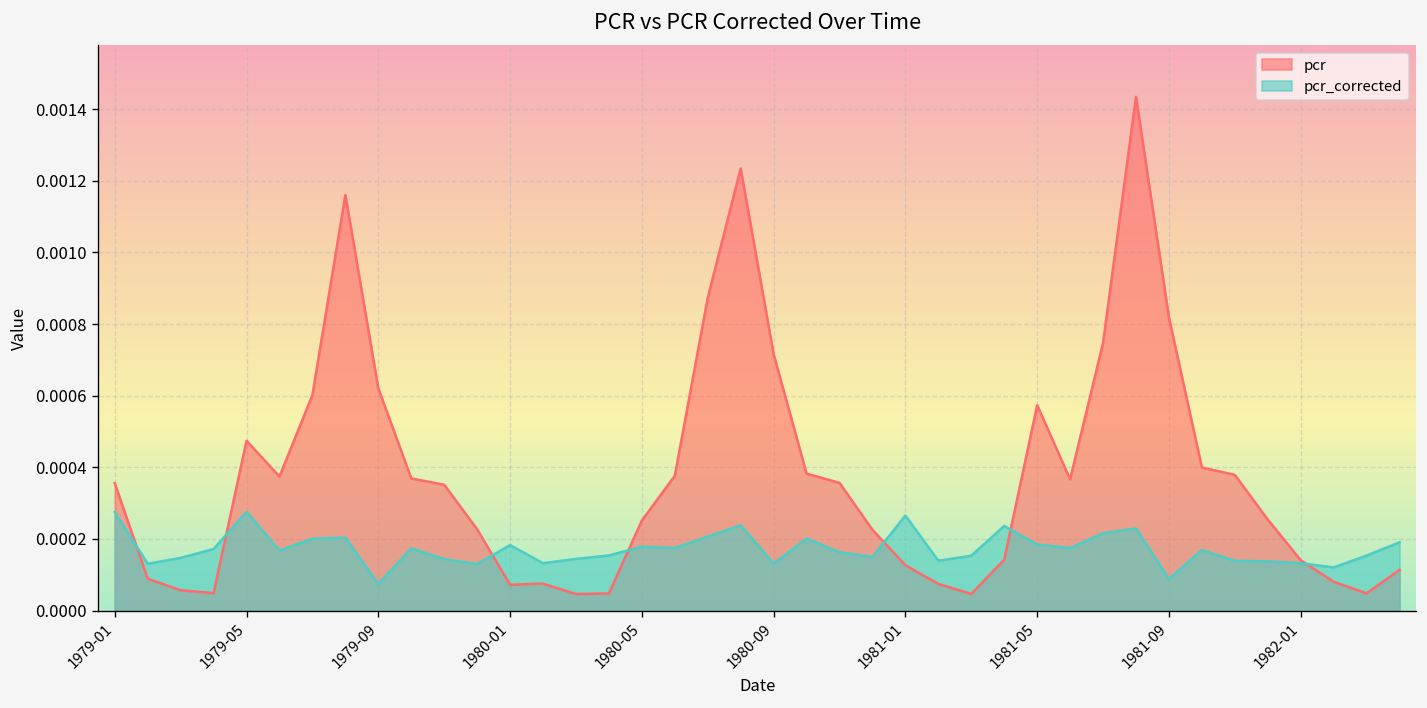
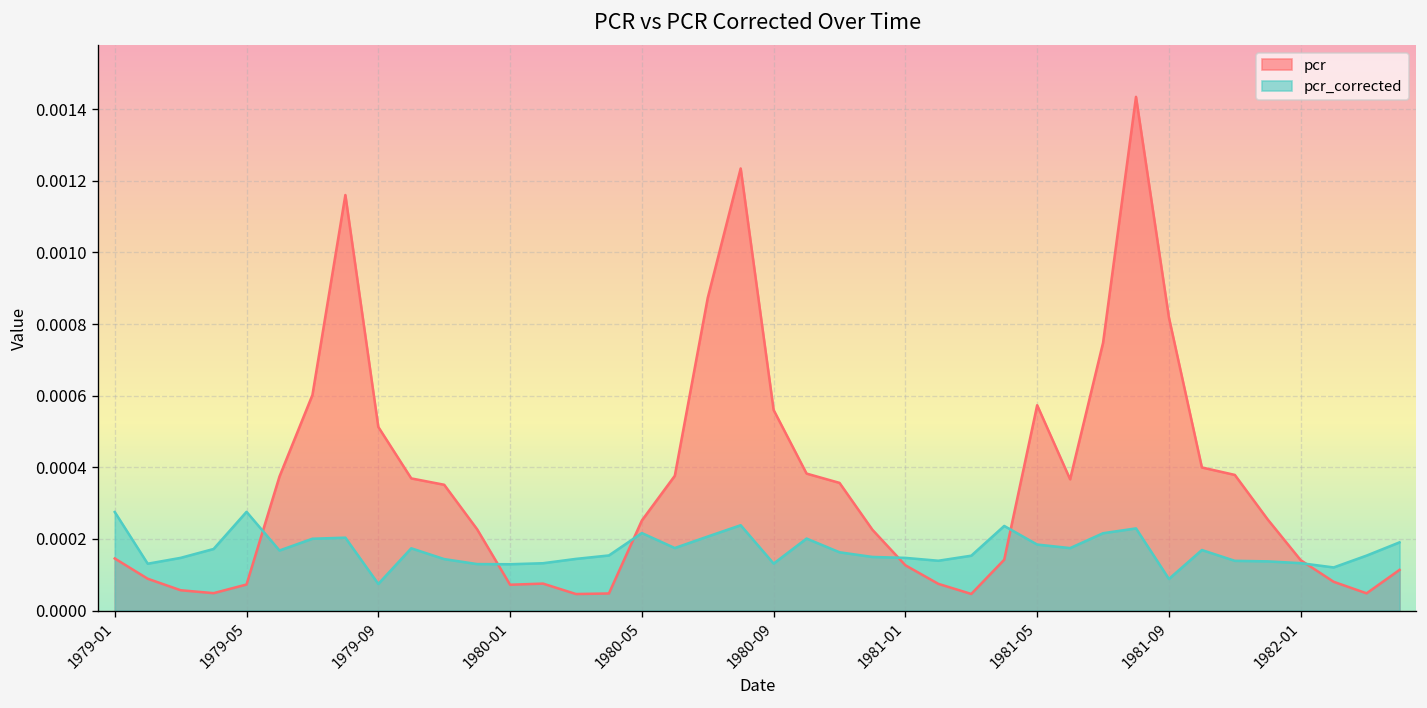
  {
    "pcr": {
-     "1979-01": 0.00036,
-     "1979-05": 0.00047,
-     "1979-09": 0.00062,
+     "1979-01": 0.00015,
+     "1979-05": 0.00007,
+     "1979-09": 0.00051,
      "1980-01": 0.00007,
      "1980-05": 0.00025,
-     "1980-09": 0.00072,
+     "1980-09": 0.00056,
      "1981-01": 0.00013,
      "1981-05": 0.00057,
      "1981-09": 0.00082
    },
    "pcr_corrected": {
      "1979-01": 0.00028,
      "1979-05": 0.00028,
      "1979-09": 0.00007,
-     "1980-01": 0.00018,
-     "1980-05": 0.00018,
+     "1980-01": 0.00013,
+     "1980-05": 0.00022,
      "1980-09": 0.00013,
-     "1981-01": 0.00027,
+     "1981-01": 0.00015,
      "1981-05": 0.00018,
      "1981-09": 0.00009
    }
  }
